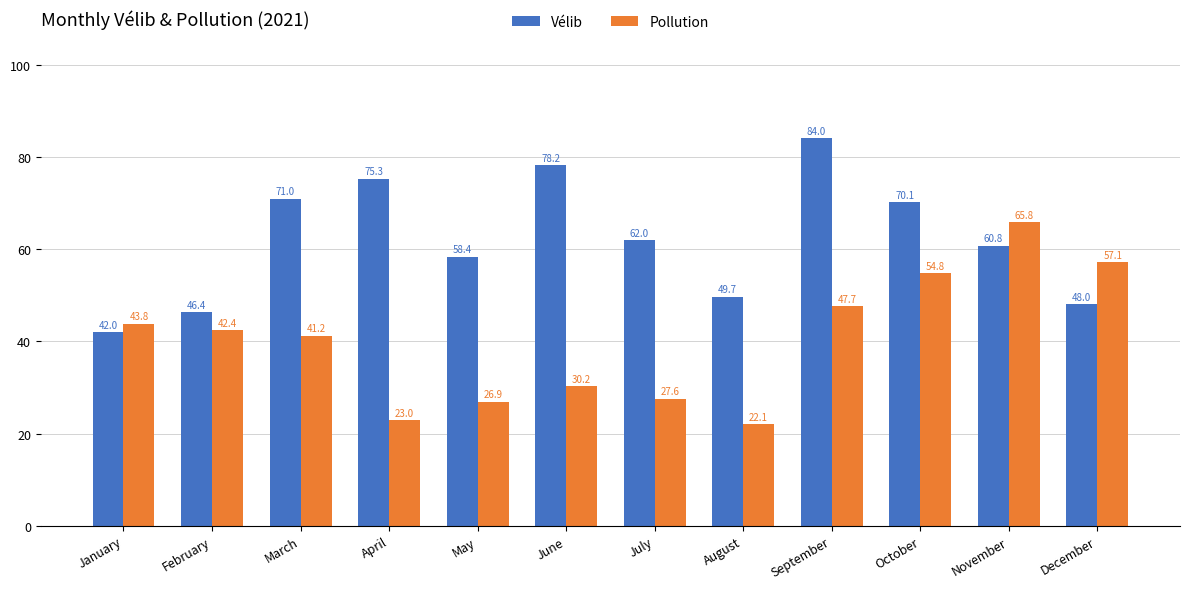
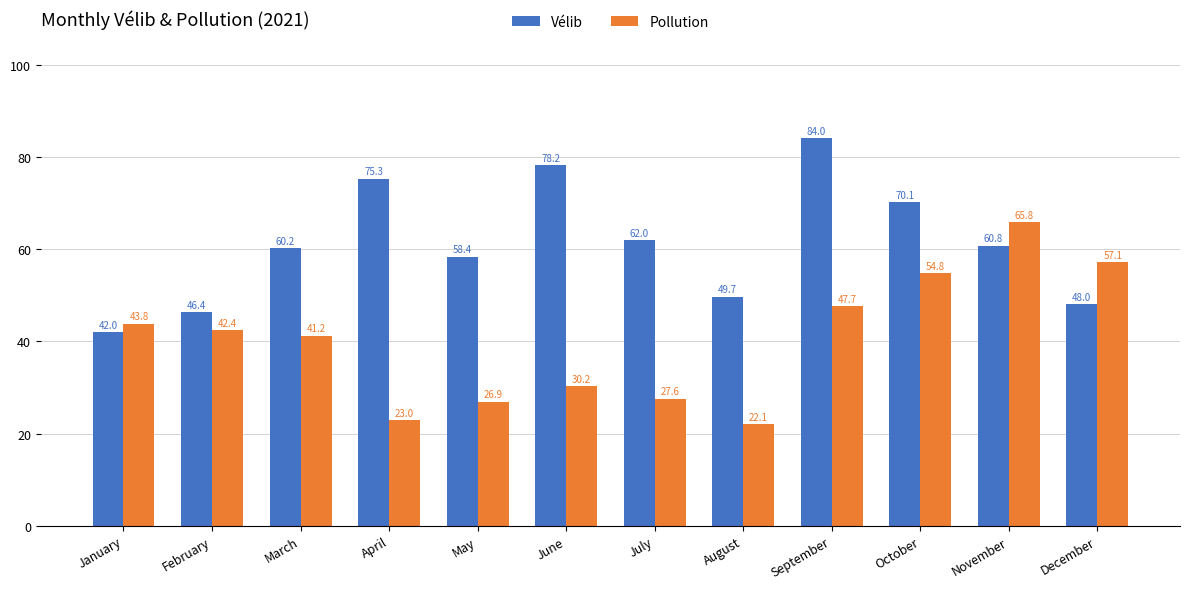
  {
    "Vélib": {
      "January": 42.0,
      "February": 46.4,
-     "March": 71.0,
+     "March": 60.2,
      "April": 75.3,
      "May": 58.4,
      "June": 78.2,
      "July": 62.0,
      "August": 49.7,
      "September": 84.0,
      "October": 70.1,
      "November": 60.8,
      "December": 48.0
    },
    "Pollution": {
      "January": 43.8,
      "February": 42.4,
      "March": 41.2,
      "April": 23.0,
      "May": 26.9,
      "June": 30.2,
      "July": 27.6,
      "August": 22.1,
      "September": 47.7,
      "October": 54.8,
      "November": 65.8,
      "December": 57.1
    }
  }
